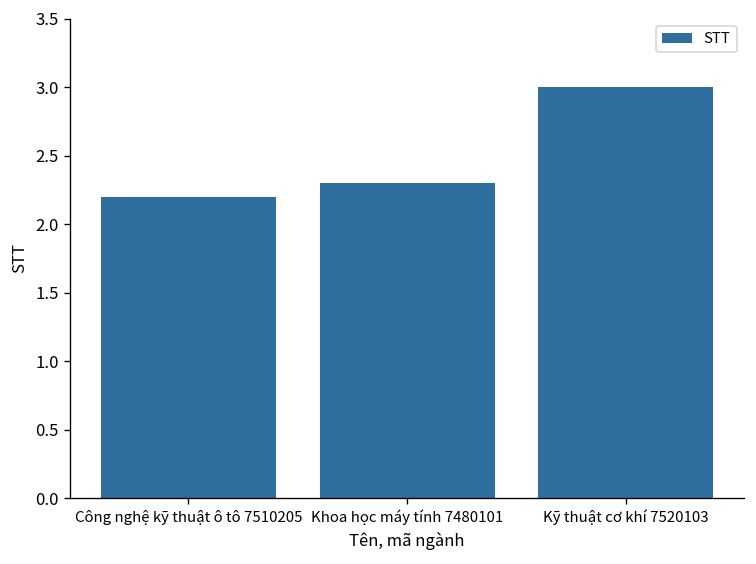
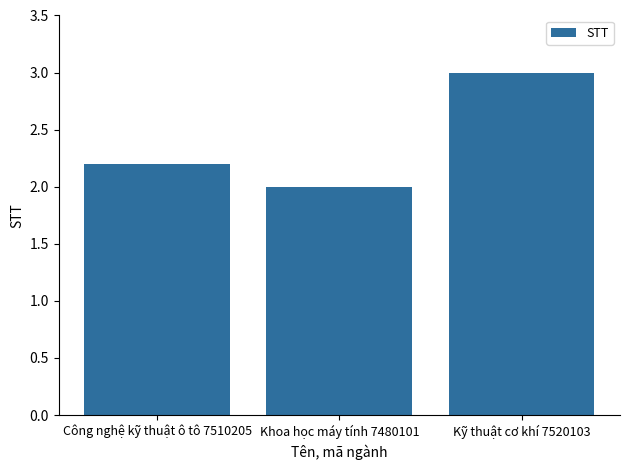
  {
    "Công nghệ kỹ thuật ô tô 7510205": 2.2,
-   "Khoa học máy tính 7480101": 2.3,
+   "Khoa học máy tính 7480101": 2.0,
    "Kỹ thuật cơ khí 7520103": 3.0
  }
